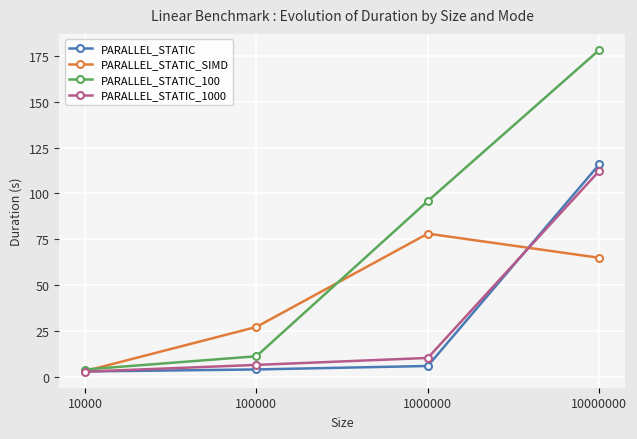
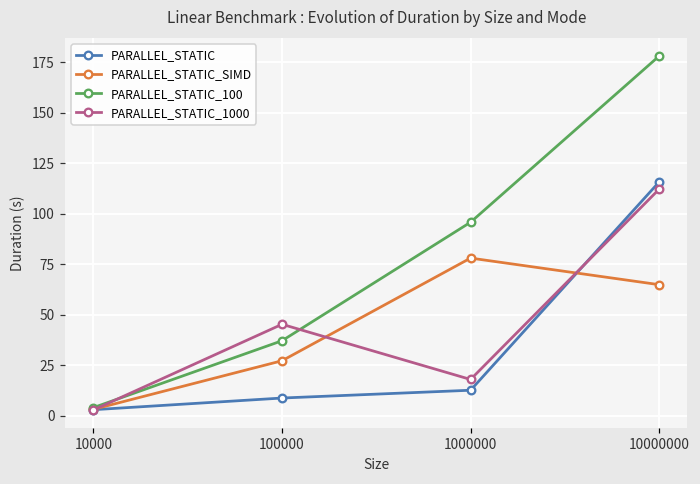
  {
    "PARALLEL_STATIC": {
-     "100000": 4,
-     "1000000": 6,
+     "100000": 9,
+     "1000000": 13,
      "10000000": 116
    },
    "PARALLEL_STATIC_SIMD": {
      "100000": 27,
      "1000000": 78,
      "10000000": 65
    },
    "PARALLEL_STATIC_100": {
-     "100000": 11,
+     "100000": 37,
      "1000000": 96,
      "10000000": 178
    },
    "PARALLEL_STATIC_1000": {
-     "100000": 6,
-     "1000000": 10,
+     "100000": 45,
+     "1000000": 18,
      "10000000": 112
    }
  }
